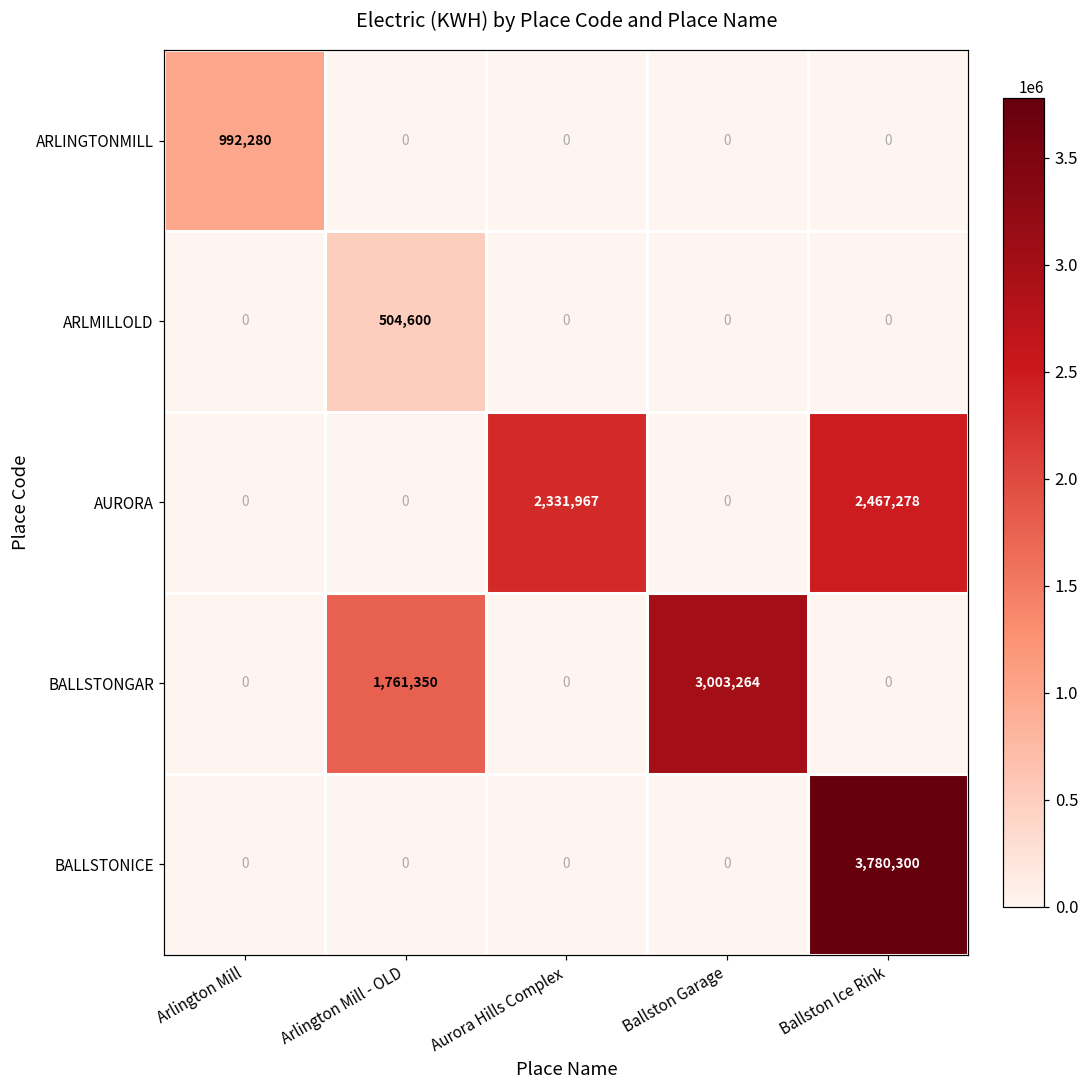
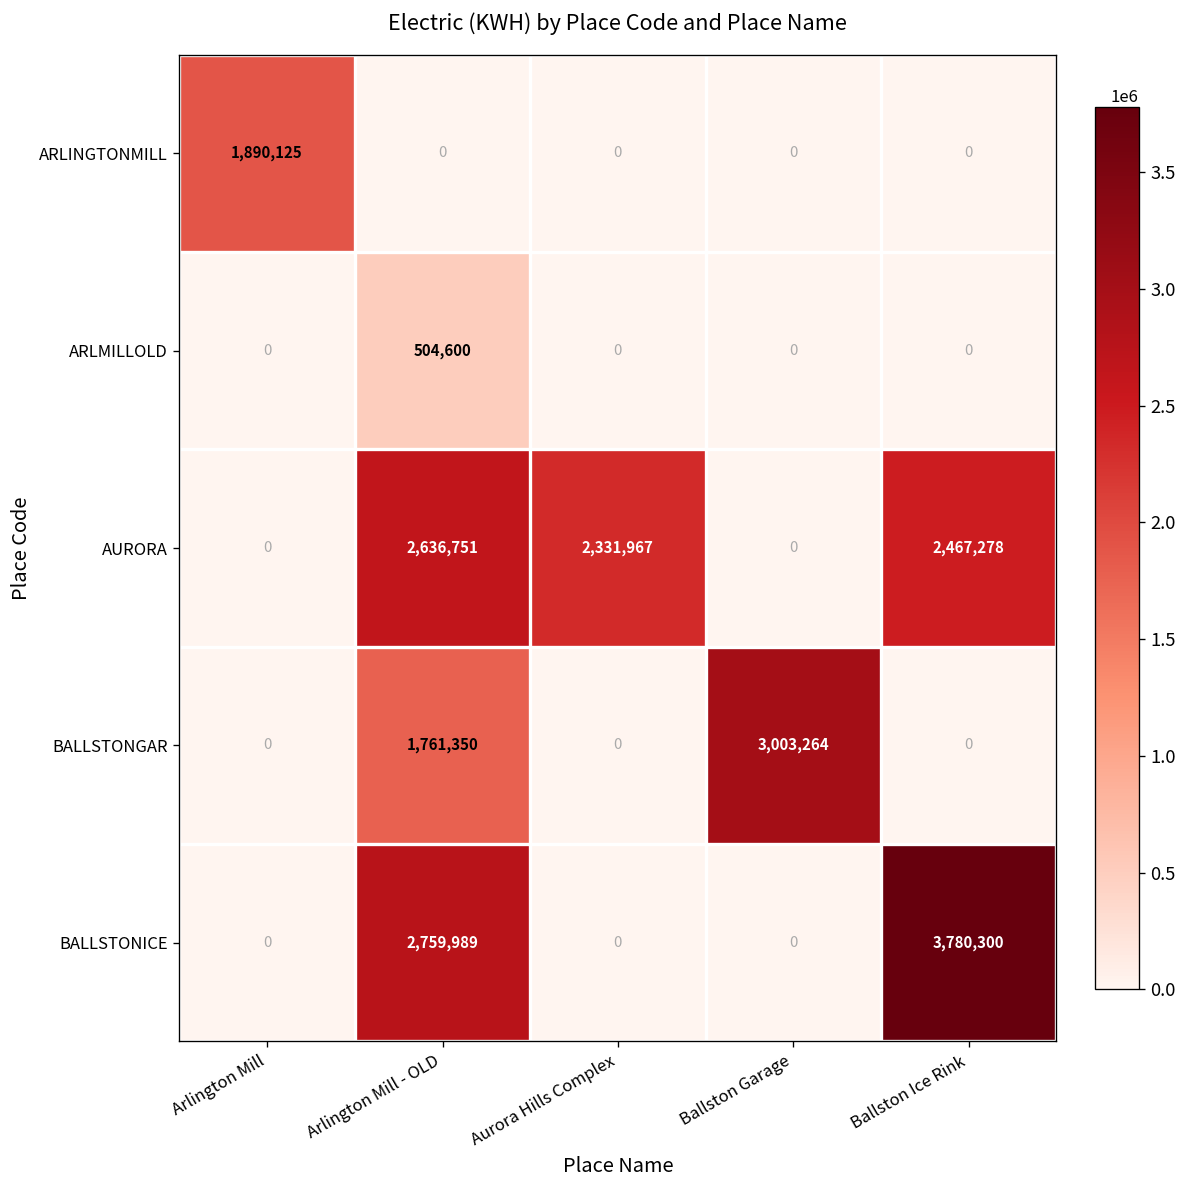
  {
    "ARLINGTONMILL": {
-     "Arlington Mill": "992,280",
+     "Arlington Mill": "1,890,125",
      "Arlington Mill - OLD": "0",
      "Aurora Hills Complex": "0",
      "Ballston Garage": "0",
      "Ballston Ice Rink": "0"
    },
    "ARLMILLOLD": {
      "Arlington Mill": "0",
      "Arlington Mill - OLD": "504,600",
      "Aurora Hills Complex": "0",
      "Ballston Garage": "0",
      "Ballston Ice Rink": "0"
    },
    "AURORA": {
      "Arlington Mill": "0",
-     "Arlington Mill - OLD": "0",
+     "Arlington Mill - OLD": "2,636,751",
      "Aurora Hills Complex": "2,331,967",
      "Ballston Garage": "0",
      "Ballston Ice Rink": "2,467,278"
    },
    "BALLSTONGAR": {
      "Arlington Mill": "0",
      "Arlington Mill - OLD": "1,761,350",
      "Aurora Hills Complex": "0",
      "Ballston Garage": "3,003,264",
      "Ballston Ice Rink": "0"
    },
    "BALLSTONICE": {
      "Arlington Mill": "0",
-     "Arlington Mill - OLD": "0",
+     "Arlington Mill - OLD": "2,759,989",
      "Aurora Hills Complex": "0",
      "Ballston Garage": "0",
      "Ballston Ice Rink": "3,780,300"
    }
  }
